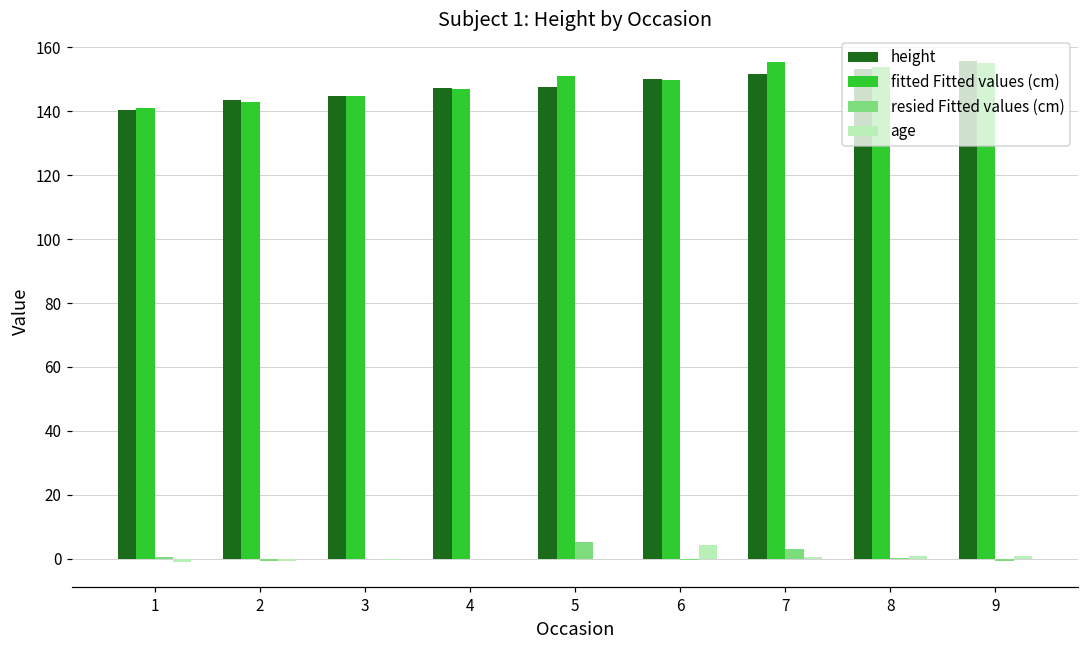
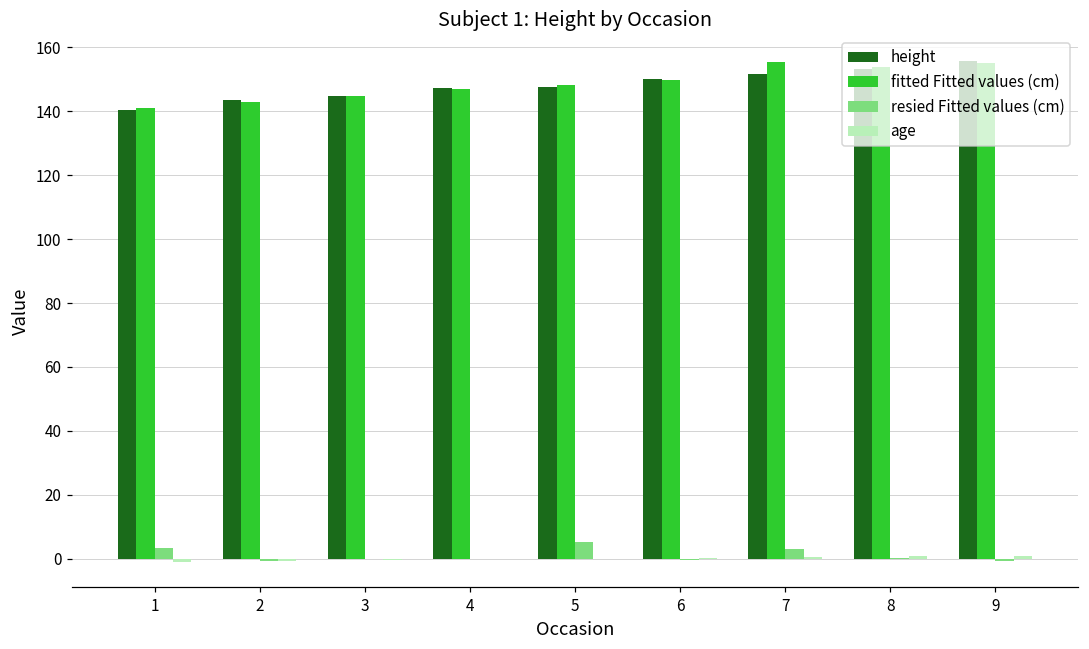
  {
    "height": {
      "1": 141,
      "2": 143,
      "3": 145,
      "4": 147,
      "5": 148,
      "6": 150,
      "7": 152
    },
    "fitted Fitted values (cm)": {
      "1": 141,
      "2": 143,
      "3": 145,
      "4": 147,
-     "5": 151,
+     "5": 148,
      "6": 150,
      "7": 155
    },
    "resied Fitted values (cm)": {
-     "1": 1,
+     "1": 4,
      "5": 5,
      "7": 3
    },
    "age": {
      "1": -1,
-     "6": 4,
+     "6": 0,
      "9": 1
    }
  }
